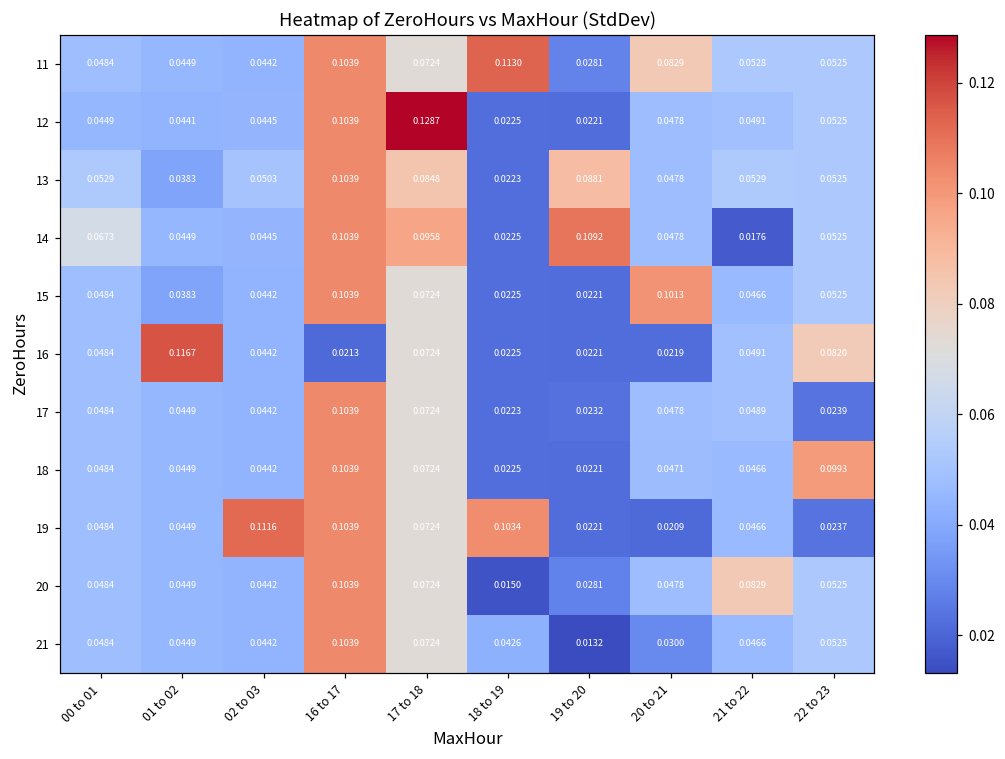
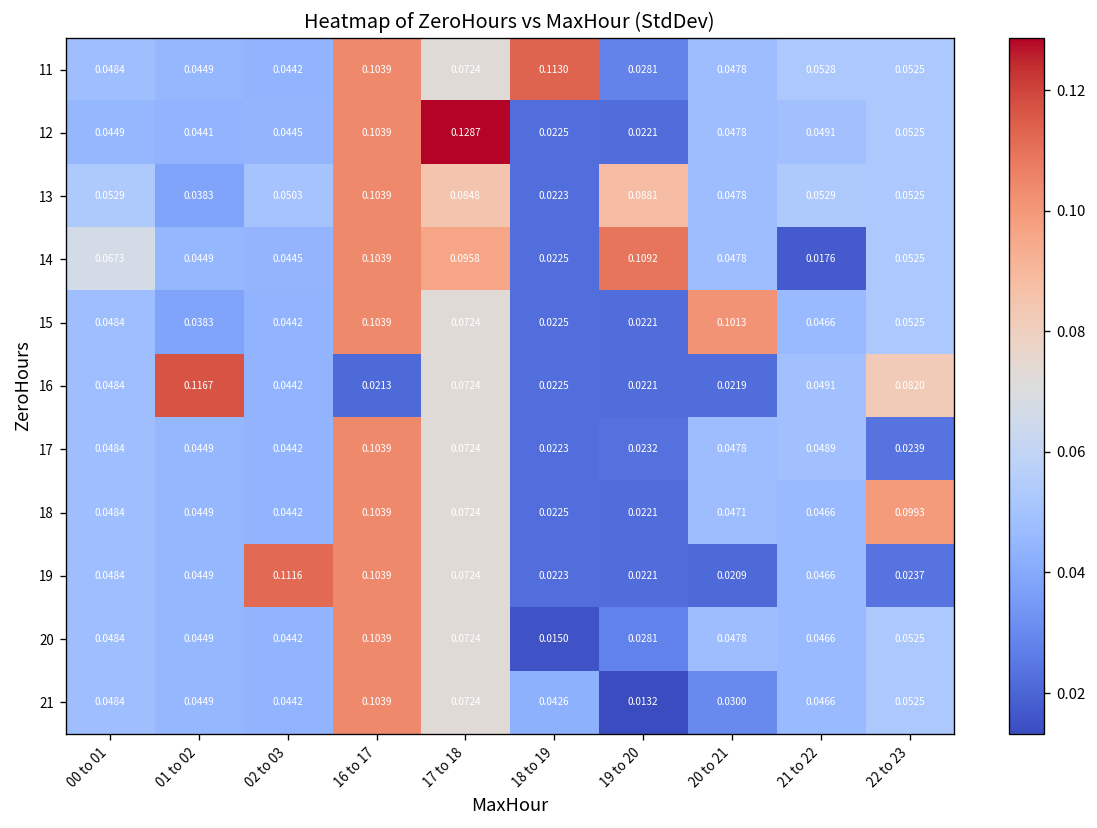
  {
    "11": {
      "00 to 01": 0.0484,
      "01 to 02": 0.0449,
      "02 to 03": 0.0442,
      "16 to 17": 0.1039,
      "18 to 19": 0.1130,
      "19 to 20": 0.0281,
-     "20 to 21": 0.0829,
+     "20 to 21": 0.0478,
      "21 to 22": 0.0528,
      "22 to 23": 0.0525
    },
    "12": {
      "00 to 01": 0.0449,
      "01 to 02": 0.0441,
      "02 to 03": 0.0445,
      "16 to 17": 0.1039,
      "17 to 18": 0.1287,
      "18 to 19": 0.0225,
      "19 to 20": 0.0221,
      "20 to 21": 0.0478,
      "21 to 22": 0.0491,
      "22 to 23": 0.0525
    },
    "13": {
      "00 to 01": 0.0529,
      "01 to 02": 0.0383,
      "02 to 03": 0.0503,
      "16 to 17": 0.1039,
      "17 to 18": 0.0848,
      "18 to 19": 0.0223,
      "19 to 20": 0.0881,
      "20 to 21": 0.0478,
      "21 to 22": 0.0529,
      "22 to 23": 0.0525
    },
    "14": {
      "01 to 02": 0.0449,
      "02 to 03": 0.0445,
      "16 to 17": 0.1039,
      "17 to 18": 0.0958,
      "18 to 19": 0.0225,
      "19 to 20": 0.1092,
      "20 to 21": 0.0478,
      "21 to 22": 0.0176,
      "22 to 23": 0.0525
    },
    "15": {
      "00 to 01": 0.0484,
      "01 to 02": 0.0383,
      "02 to 03": 0.0442,
      "16 to 17": 0.1039,
      "18 to 19": 0.0225,
      "19 to 20": 0.0221,
      "20 to 21": 0.1013,
      "21 to 22": 0.0466,
      "22 to 23": 0.0525
    },
    "16": {
      "00 to 01": 0.0484,
      "01 to 02": 0.1167,
      "02 to 03": 0.0442,
      "16 to 17": 0.0213,
      "18 to 19": 0.0225,
      "19 to 20": 0.0221,
      "20 to 21": 0.0219,
      "21 to 22": 0.0491,
      "22 to 23": 0.0820
    },
    "17": {
      "00 to 01": 0.0484,
      "01 to 02": 0.0449,
      "02 to 03": 0.0442,
      "16 to 17": 0.1039,
      "18 to 19": 0.0223,
      "19 to 20": 0.0232,
      "20 to 21": 0.0478,
      "21 to 22": 0.0489,
      "22 to 23": 0.0239
    },
    "18": {
      "00 to 01": 0.0484,
      "01 to 02": 0.0449,
      "02 to 03": 0.0442,
      "16 to 17": 0.1039,
      "18 to 19": 0.0225,
      "19 to 20": 0.0221,
      "20 to 21": 0.0471,
      "21 to 22": 0.0466,
      "22 to 23": 0.0993
    },
    "19": {
      "00 to 01": 0.0484,
      "01 to 02": 0.0449,
      "02 to 03": 0.1116,
      "16 to 17": 0.1039,
-     "18 to 19": 0.1034,
+     "18 to 19": 0.0223,
      "19 to 20": 0.0221,
      "20 to 21": 0.0209,
      "21 to 22": 0.0466,
      "22 to 23": 0.0237
    },
    "20": {
      "00 to 01": 0.0484,
      "01 to 02": 0.0449,
      "02 to 03": 0.0442,
      "16 to 17": 0.1039,
      "18 to 19": 0.0150,
      "19 to 20": 0.0281,
      "20 to 21": 0.0478,
-     "21 to 22": 0.0829,
+     "21 to 22": 0.0466,
      "22 to 23": 0.0525
    },
    "21": {
      "00 to 01": 0.0484,
      "01 to 02": 0.0449,
      "02 to 03": 0.0442,
      "16 to 17": 0.1039,
      "18 to 19": 0.0426,
      "19 to 20": 0.0132,
      "20 to 21": 0.0300,
      "21 to 22": 0.0466,
      "22 to 23": 0.0525
    }
  }
